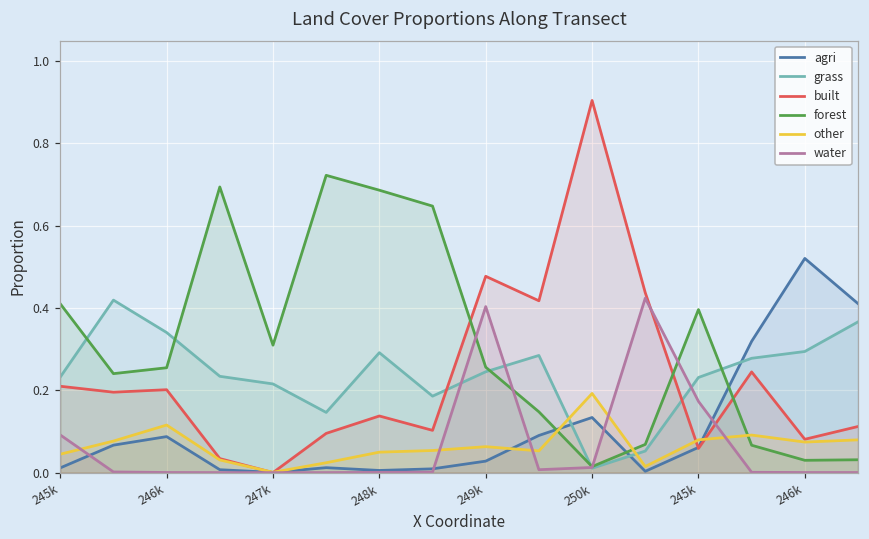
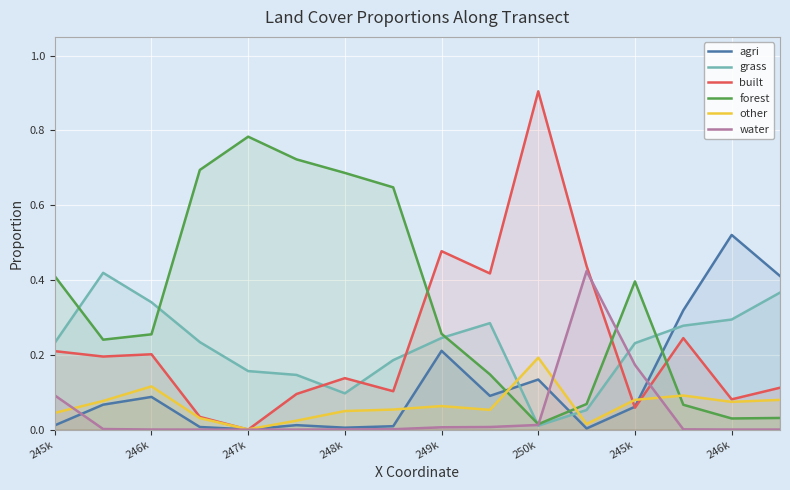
  {
    "agri": {
-     "249k": 0.03,
+     "249k": 0.21,
      "250k": 0.13
    },
    "grass": {
-     "247k": 0.22,
-     "248k": 0.29,
+     "247k": 0.16,
+     "248k": 0.10,
      "249k": 0.25
    },
    "built": {
      "248k": 0.14,
      "249k": 0.48,
      "250k": 0.90
    },
    "forest": {
-     "247k": 0.31,
+     "247k": 0.78,
      "248k": 0.69,
      "249k": 0.26
    },
    "other": {
      "248k": 0.05,
      "249k": 0.06,
      "250k": 0.19
    },
    "water": {
-     "249k": 0.40
+     "249k": 0.01
    }
  }
